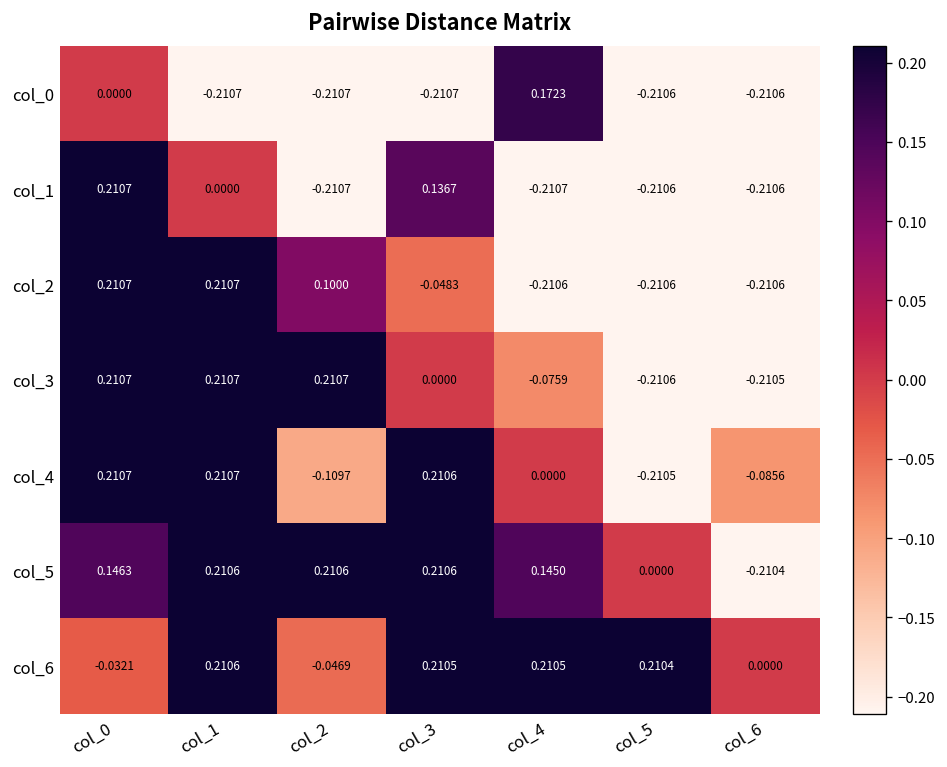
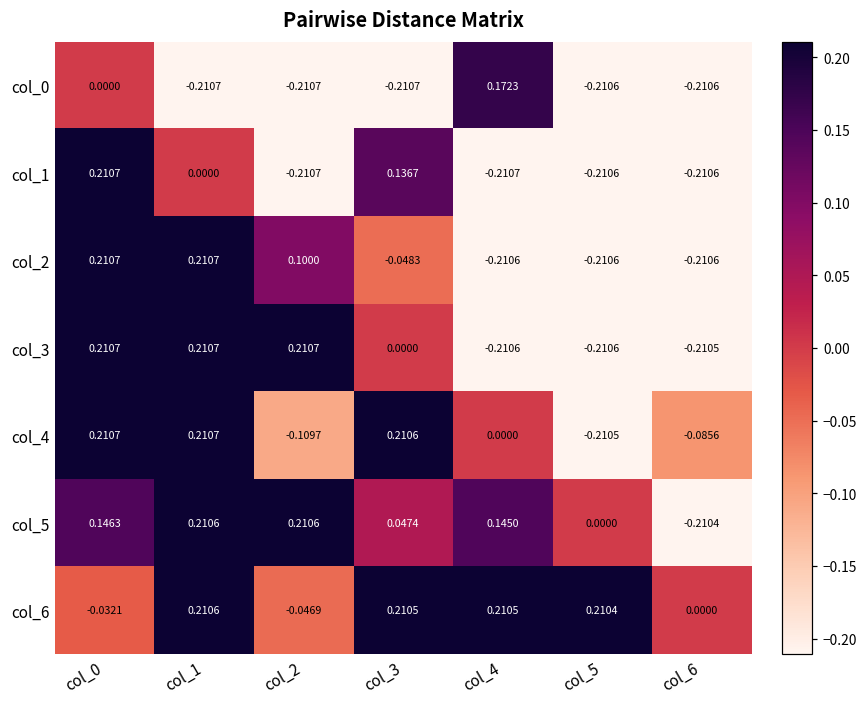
  {
    "col_0": {
      "col_0": 0.0000,
      "col_1": -0.2107,
      "col_2": -0.2107,
      "col_3": -0.2107,
      "col_4": 0.1723,
      "col_5": -0.2106,
      "col_6": -0.2106
    },
    "col_1": {
      "col_0": 0.2107,
      "col_1": 0.0000,
      "col_2": -0.2107,
      "col_3": 0.1367,
      "col_4": -0.2107,
      "col_5": -0.2106,
      "col_6": -0.2106
    },
    "col_2": {
      "col_0": 0.2107,
      "col_1": 0.2107,
      "col_2": 0.1000,
      "col_3": -0.0483,
      "col_4": -0.2106,
      "col_5": -0.2106,
      "col_6": -0.2106
    },
    "col_3": {
      "col_0": 0.2107,
      "col_1": 0.2107,
      "col_2": 0.2107,
      "col_3": 0.0000,
-     "col_4": -0.0759,
+     "col_4": -0.2106,
      "col_5": -0.2106,
      "col_6": -0.2105
    },
    "col_4": {
      "col_0": 0.2107,
      "col_1": 0.2107,
      "col_2": -0.1097,
      "col_3": 0.2106,
      "col_4": 0.0000,
      "col_5": -0.2105,
      "col_6": -0.0856
    },
    "col_5": {
      "col_0": 0.1463,
      "col_1": 0.2106,
      "col_2": 0.2106,
-     "col_3": 0.2106,
+     "col_3": 0.0474,
      "col_4": 0.1450,
      "col_5": 0.0000,
      "col_6": -0.2104
    },
    "col_6": {
      "col_0": -0.0321,
      "col_1": 0.2106,
      "col_2": -0.0469,
      "col_3": 0.2105,
      "col_4": 0.2105,
      "col_5": 0.2104,
      "col_6": 0.0000
    }
  }
